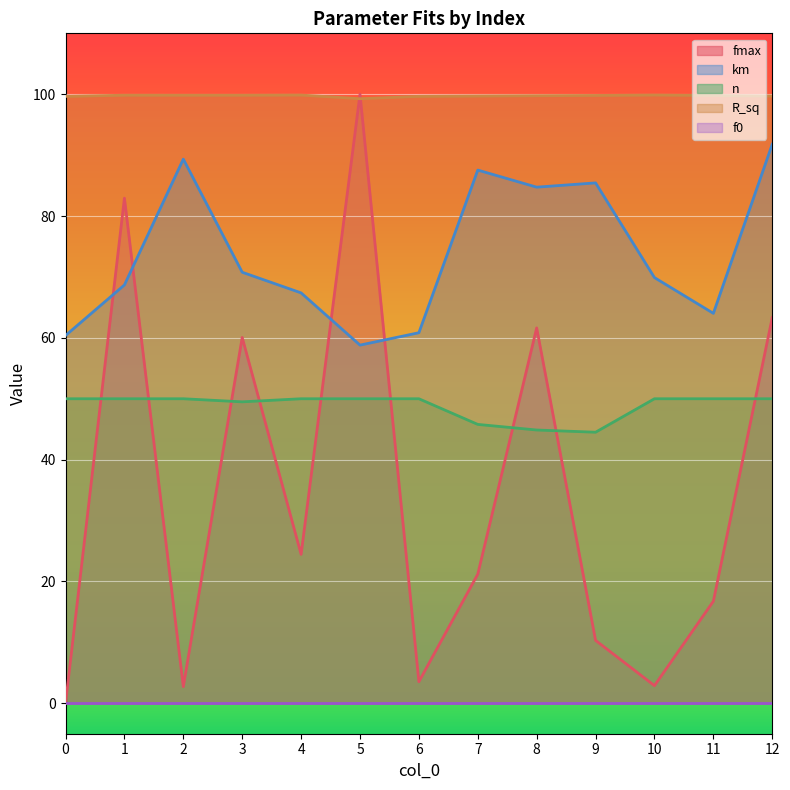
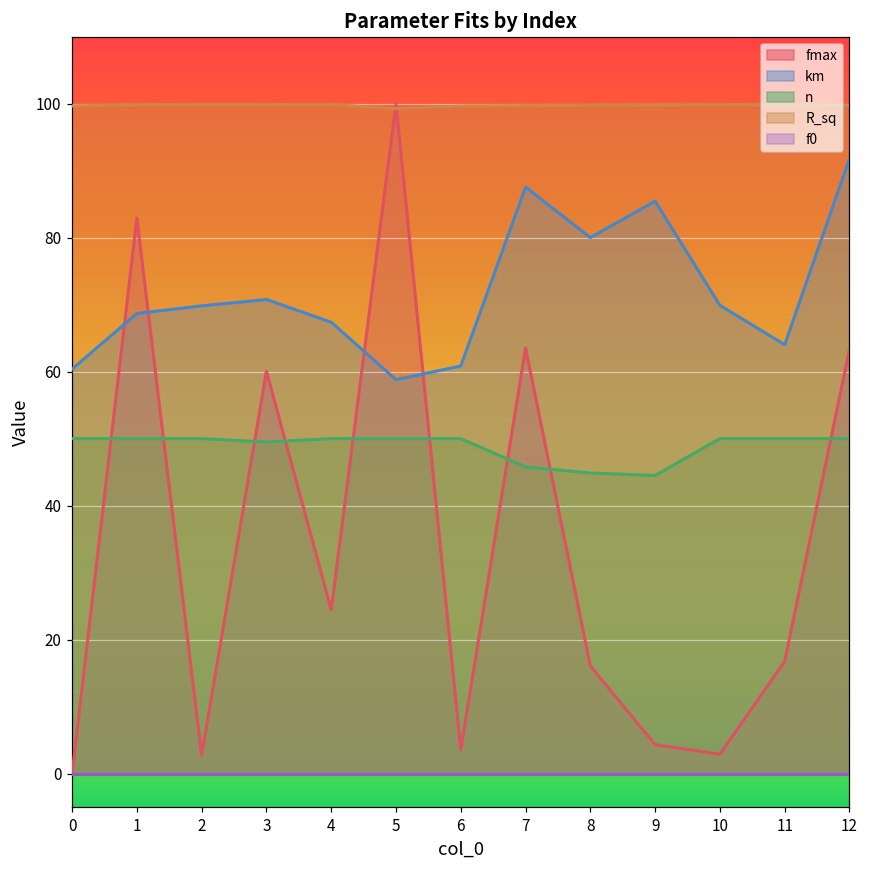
  {
    "fmax": {
      "1": 83,
      "2": 3,
      "3": 60,
      "4": 24,
      "5": 100,
      "6": 4,
-     "7": 21,
-     "8": 62,
-     "9": 10,
+     "7": 64,
+     "8": 16,
+     "9": 4,
      "10": 3,
      "11": 17,
      "12": 63
    },
    "km": {
      "0": 60,
      "1": 69,
-     "2": 89,
+     "2": 70,
      "3": 71,
      "4": 67,
      "5": 59,
      "6": 61,
      "7": 88,
-     "8": 85,
+     "8": 80,
      "9": 85,
      "10": 70,
      "11": 64,
      "12": 92
    },
    "n": {
      "0": 50,
      "1": 50,
      "2": 50,
      "3": 49,
      "4": 50,
      "5": 50,
      "6": 50,
      "7": 46,
      "8": 45,
      "9": 45,
      "10": 50,
      "11": 50,
      "12": 50
    },
    "R_sq": {
      "0": 100,
      "1": 100,
      "2": 100,
      "3": 100,
      "4": 100,
      "5": 99,
      "6": 100,
      "7": 100,
      "8": 100,
      "9": 100,
      "10": 100,
      "12": 100
    },
    "f0": {
      "1": 0,
      "2": 0,
      "3": 0,
      "4": 0,
      "5": 0,
      "6": 0,
      "7": 0,
      "8": 0,
      "9": 0,
      "10": 0,
      "11": 0,
      "12": 0
    }
  }
